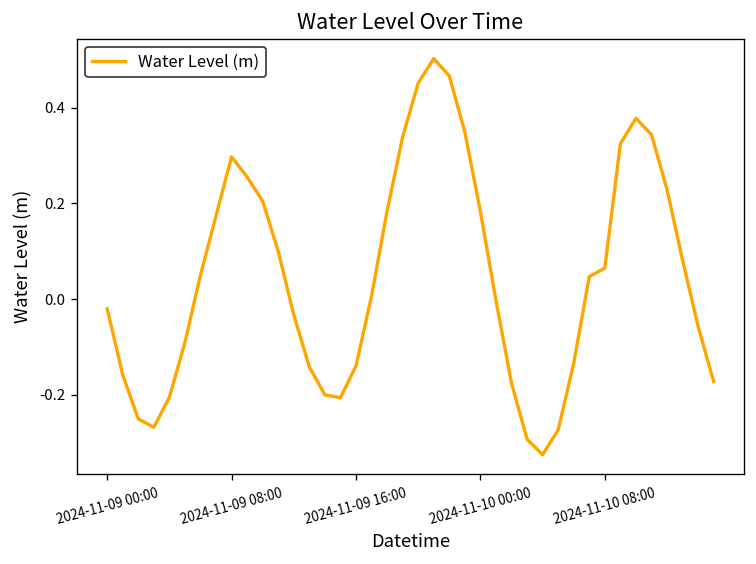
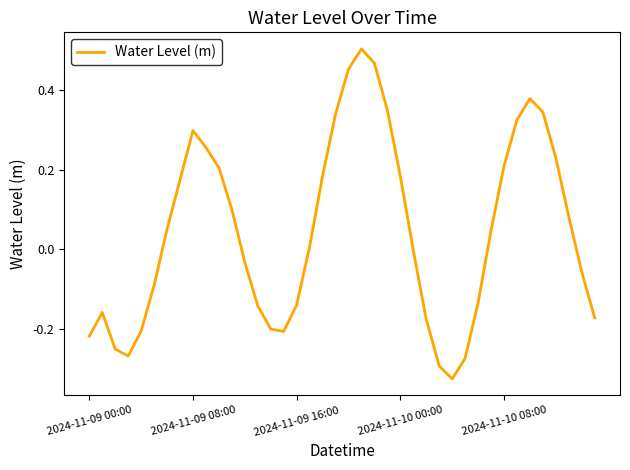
  {
-   "2024-11-09 00:00": -0.02,
+   "2024-11-09 00:00": -0.22,
    "2024-11-09 08:00": 0.30,
    "2024-11-09 16:00": -0.14,
    "2024-11-10 00:00": 0.18,
-   "2024-11-10 08:00": 0.06
+   "2024-11-10 08:00": 0.21
  }
